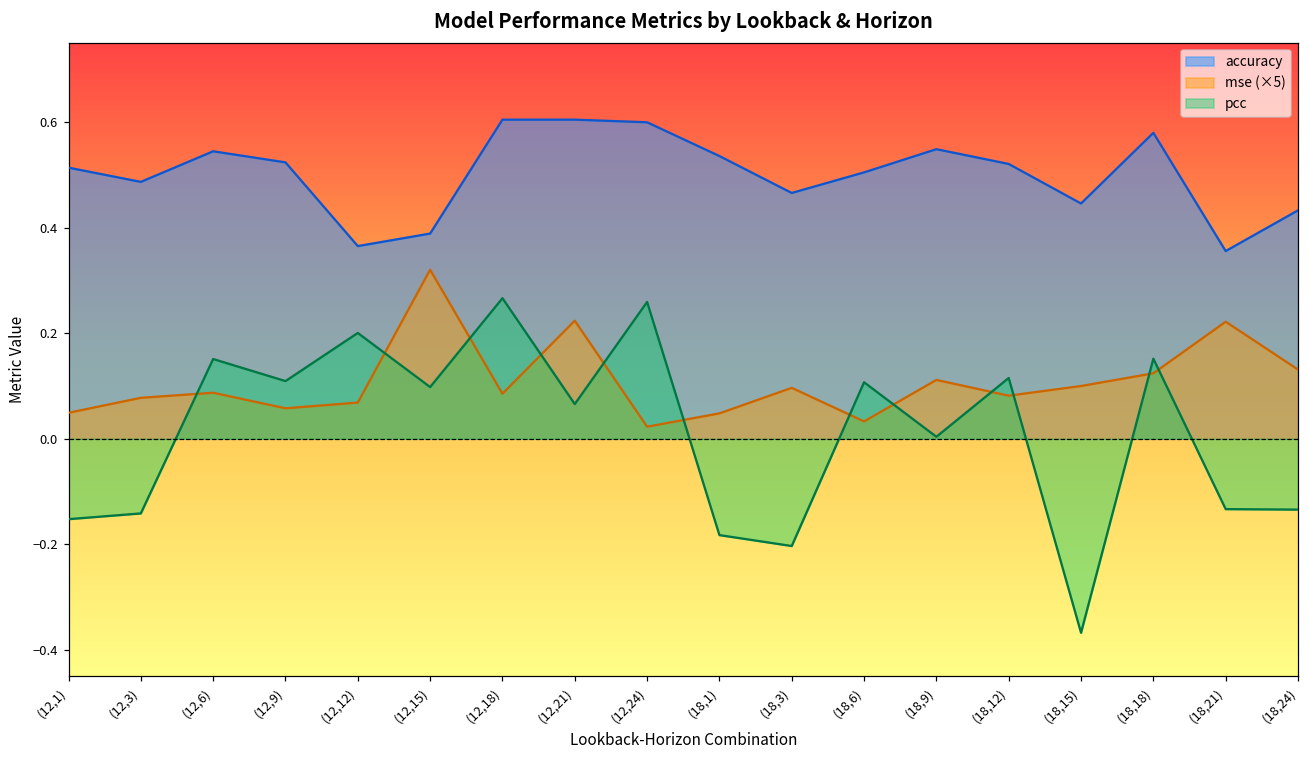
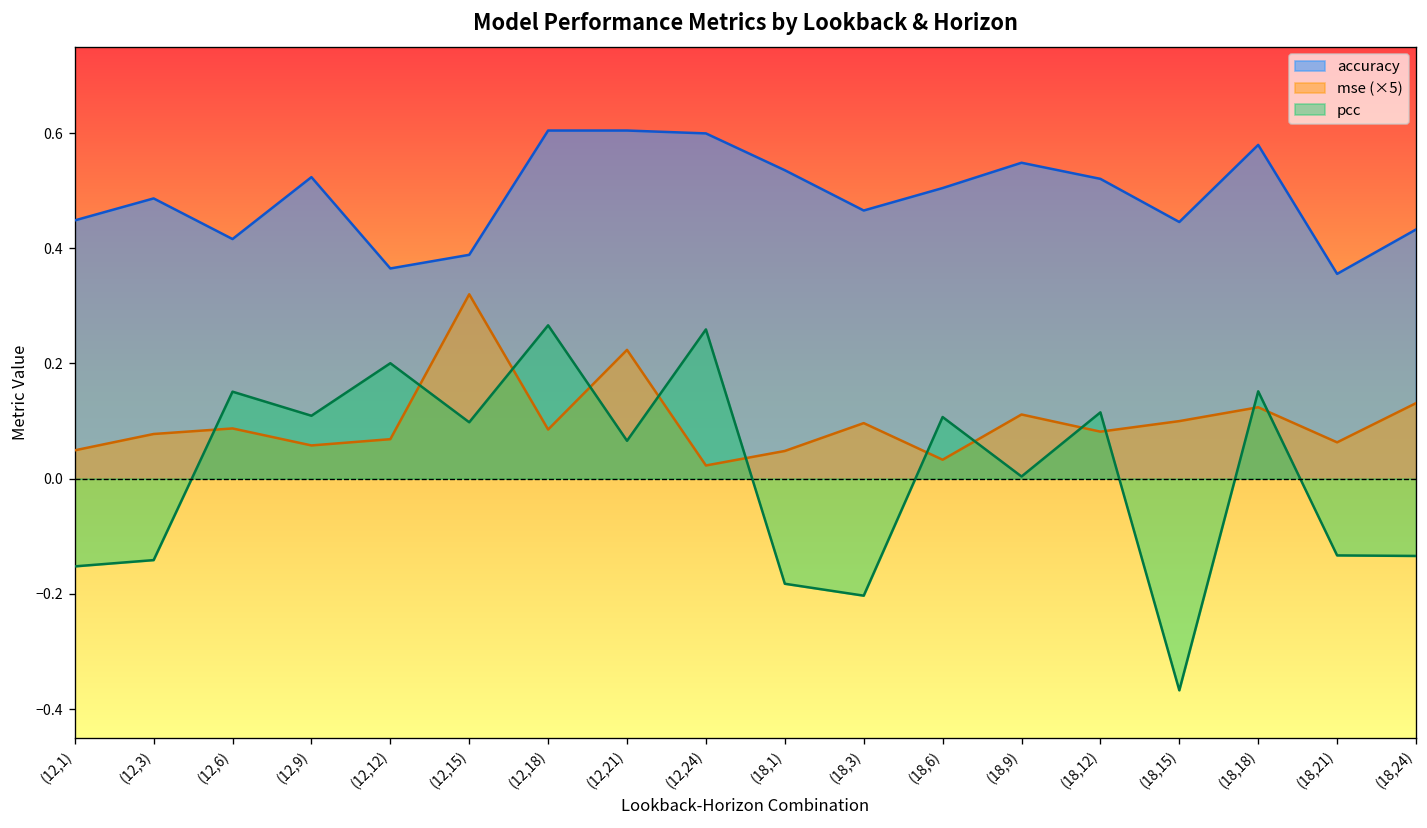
  {
    "accuracy": {
-     "(12,1)": 0.51,
+     "(12,1)": 0.45,
      "(12,3)": 0.49,
-     "(12,6)": 0.54,
+     "(12,6)": 0.42,
      "(12,9)": 0.52,
      "(12,12)": 0.36,
      "(12,15)": 0.39,
      "(12,18)": 0.60,
      "(12,21)": 0.60,
      "(12,24)": 0.60,
      "(18,1)": 0.54,
      "(18,3)": 0.47,
      "(18,6)": 0.50,
      "(18,9)": 0.55,
      "(18,12)": 0.52,
      "(18,15)": 0.45,
      "(18,18)": 0.58,
      "(18,21)": 0.36,
      "(18,24)": 0.43
    },
    "mse (×5)": {
      "(12,1)": 0.05,
      "(12,3)": 0.08,
      "(12,6)": 0.09,
      "(12,9)": 0.06,
      "(12,12)": 0.07,
      "(12,15)": 0.32,
      "(12,18)": 0.09,
      "(12,21)": 0.22,
      "(12,24)": 0.02,
      "(18,1)": 0.05,
      "(18,3)": 0.10,
      "(18,6)": 0.03,
      "(18,9)": 0.11,
      "(18,12)": 0.08,
      "(18,15)": 0.10,
      "(18,18)": 0.12,
-     "(18,21)": 0.22,
+     "(18,21)": 0.06,
      "(18,24)": 0.13
    }
  }
